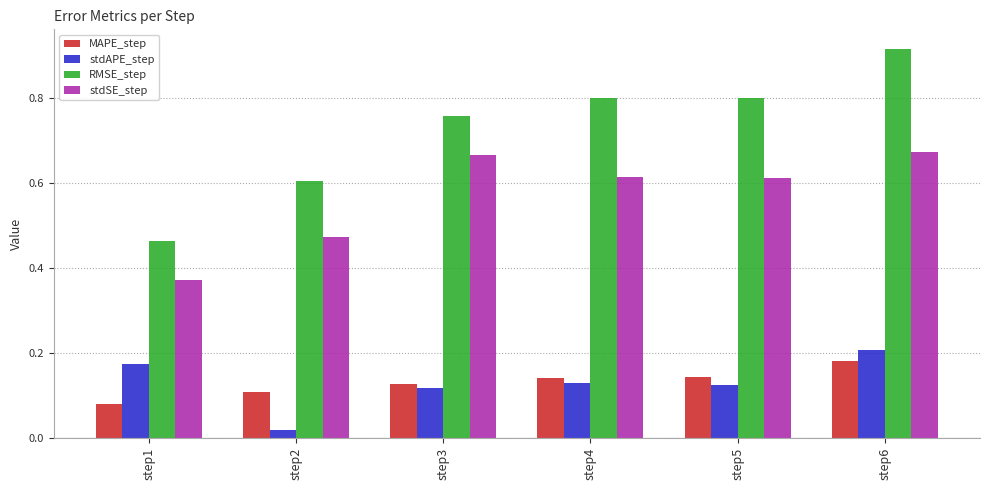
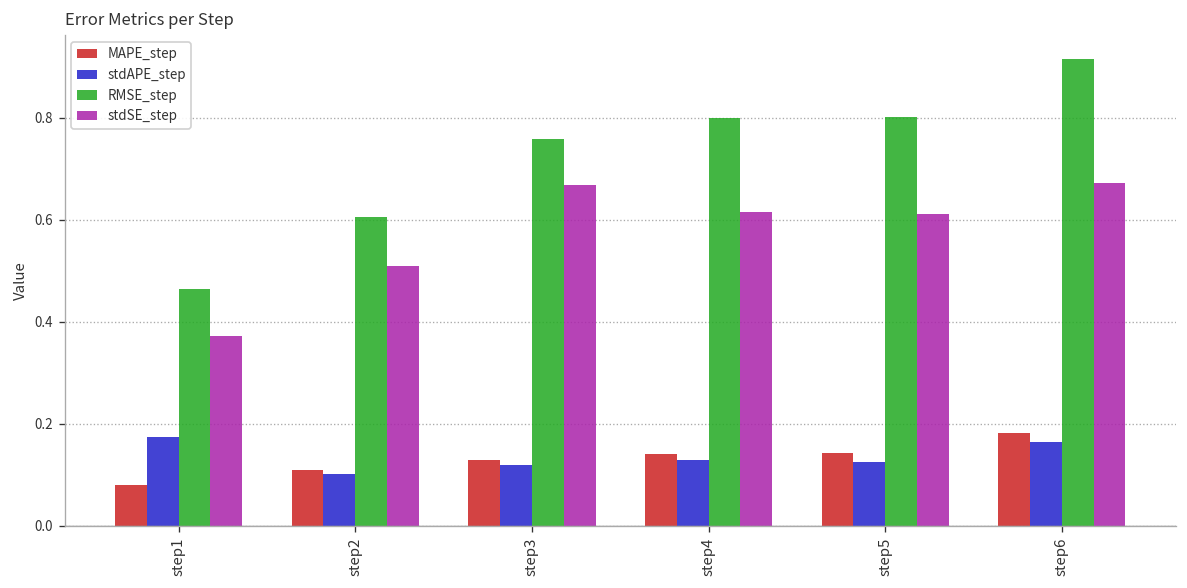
  {
    "MAPE_step": {
      "step1": 0.08,
      "step2": 0.11,
      "step3": 0.13,
      "step4": 0.14,
      "step5": 0.14,
      "step6": 0.18
    },
    "stdAPE_step": {
      "step1": 0.17,
-     "step2": 0.02,
+     "step2": 0.10,
      "step3": 0.12,
      "step4": 0.13,
      "step5": 0.12,
-     "step6": 0.21
+     "step6": 0.17
    },
    "RMSE_step": {
      "step1": 0.46,
      "step2": 0.61,
      "step3": 0.76,
      "step4": 0.80,
      "step5": 0.80,
      "step6": 0.92
    },
    "stdSE_step": {
      "step1": 0.37,
-     "step2": 0.47,
+     "step2": 0.51,
      "step3": 0.67,
      "step4": 0.62,
      "step5": 0.61,
      "step6": 0.67
    }
  }
